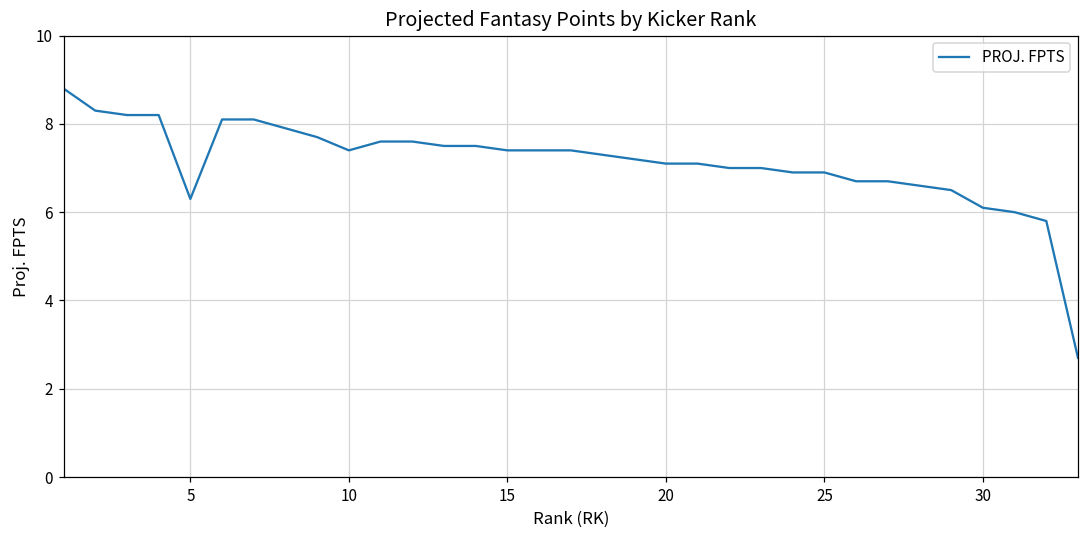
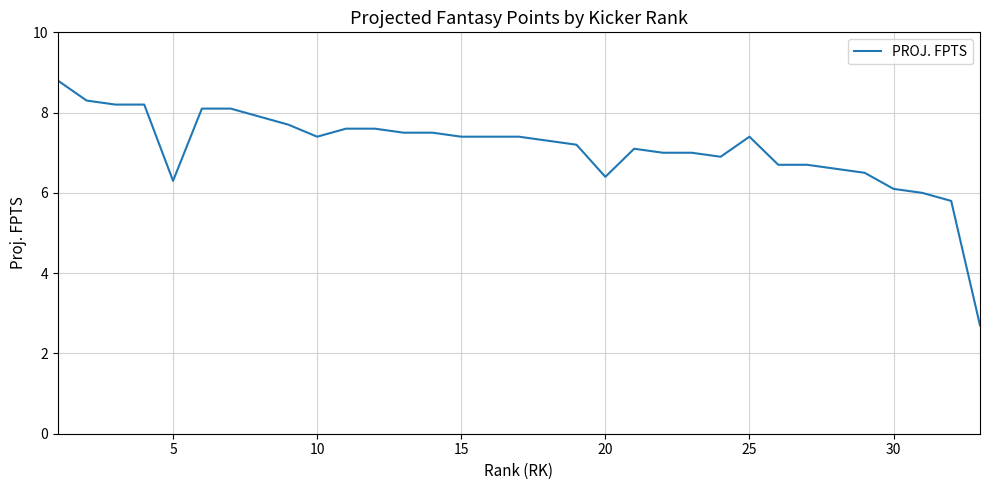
  {
    "5": 6.3,
    "10": 7.4,
    "15": 7.4,
-   "20": 7.1,
-   "25": 6.9,
+   "20": 6.4,
+   "25": 7.4,
    "30": 6.1
  }
